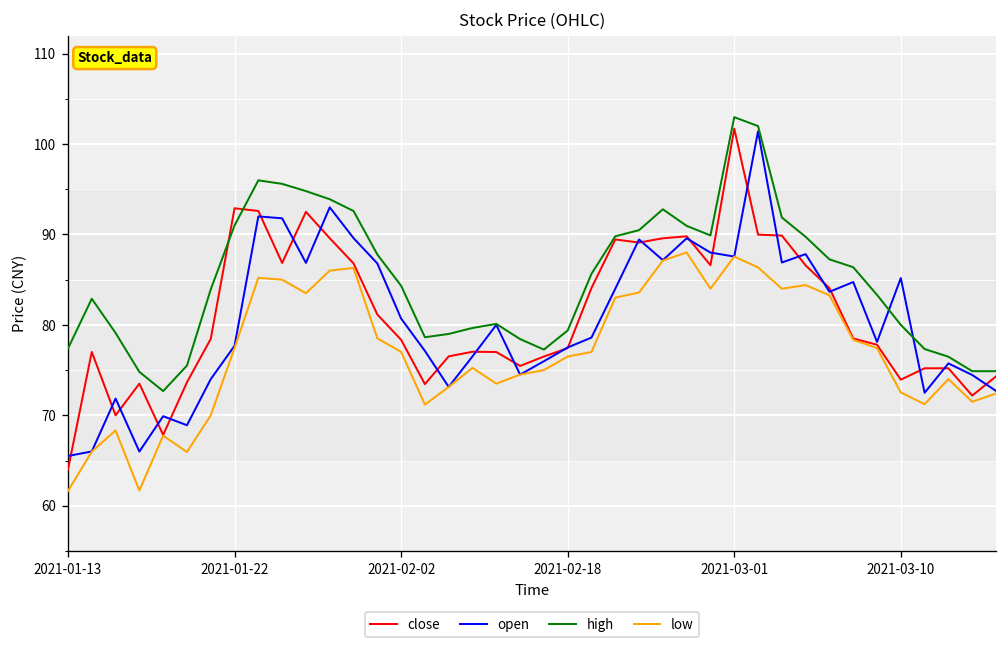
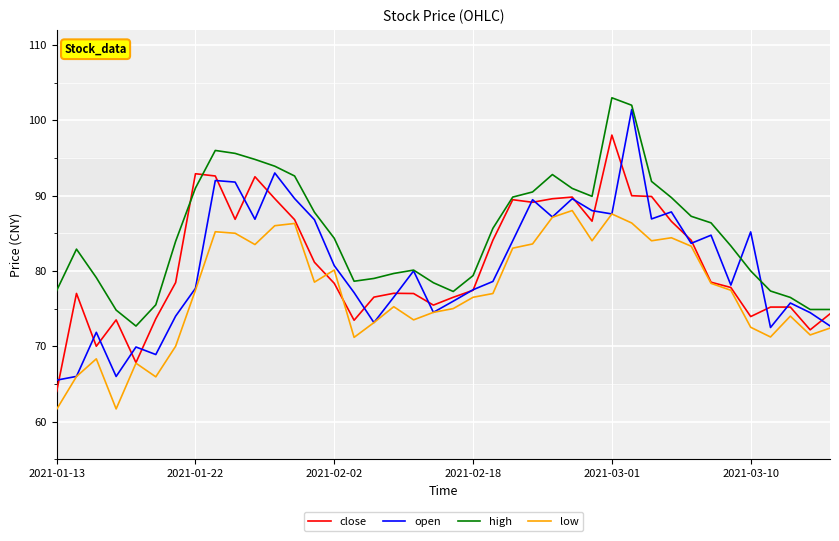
  {
    "close": {
      "2021-01-13": 64,
      "2021-01-22": 93,
      "2021-02-02": 78,
-     "2021-03-01": 102,
+     "2021-03-01": 98,
      "2021-03-10": 74
    },
    "open": {
      "2021-01-13": 66,
      "2021-02-02": 81,
      "2021-03-10": 85
    },
    "high": {
      "2021-01-13": 77,
      "2021-01-22": 91,
      "2021-02-02": 84,
      "2021-02-18": 79,
      "2021-03-01": 103,
      "2021-03-10": 80
    },
    "low": {
      "2021-01-13": 62,
-     "2021-02-02": 77,
+     "2021-02-02": 80,
      "2021-02-18": 77,
      "2021-03-10": 73
    }
  }
